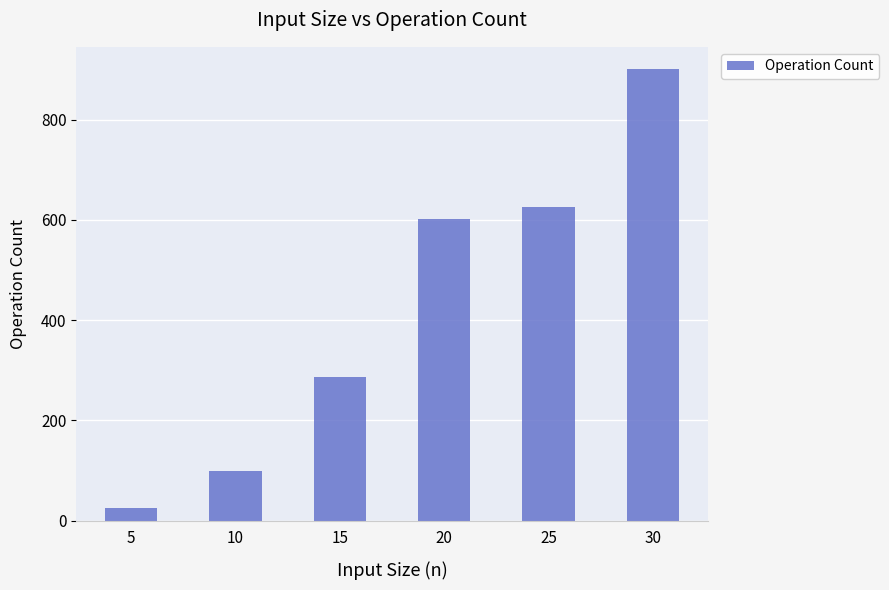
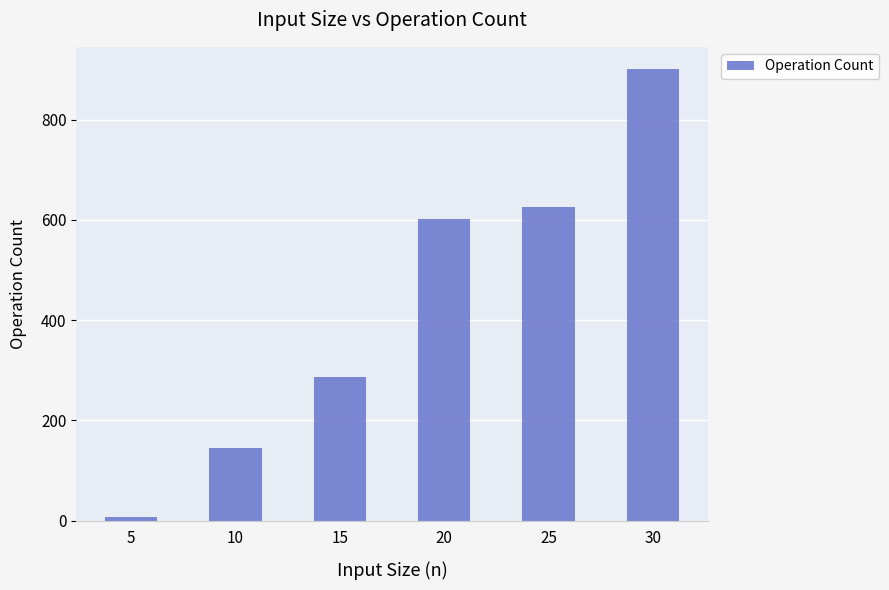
  {
-   "5": 30,
-   "10": 100,
+   "5": 10,
+   "10": 140,
    "15": 290,
    "20": 600,
    "25": 630,
    "30": 900
  }
